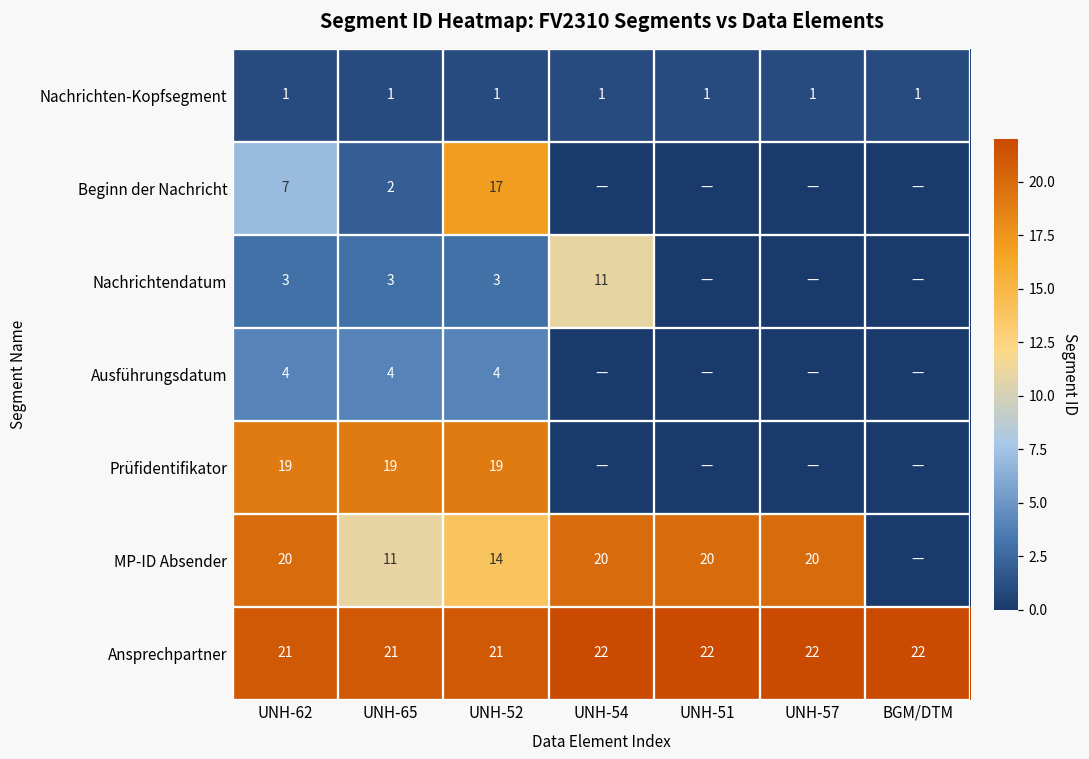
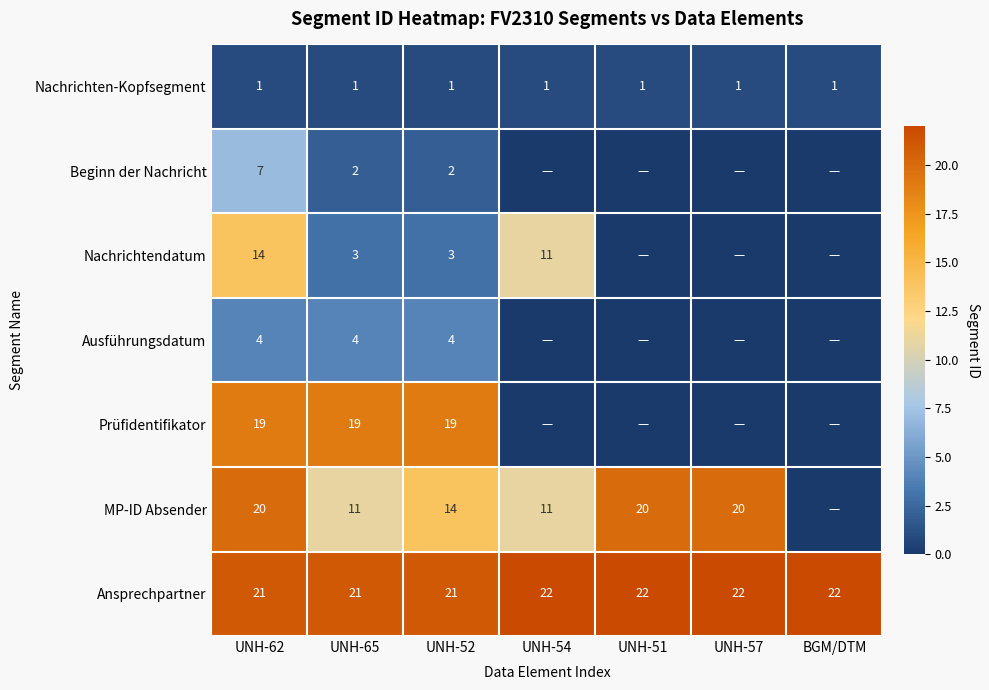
  {
    "Nachrichten-Kopfsegment": {
      "UNH-62": 1,
      "UNH-65": 1,
      "UNH-52": 1,
      "UNH-54": 1,
      "UNH-51": 1,
      "UNH-57": 1,
      "BGM/DTM": 1
    },
    "Beginn der Nachricht": {
      "UNH-62": 7,
      "UNH-65": 2,
-     "UNH-52": 17
+     "UNH-52": 2
    },
    "Nachrichtendatum": {
-     "UNH-62": 3,
+     "UNH-62": 14,
      "UNH-65": 3,
      "UNH-52": 3,
      "UNH-54": 11
    },
    "Ausführungsdatum": {
      "UNH-62": 4,
      "UNH-65": 4,
      "UNH-52": 4
    },
    "Prüfidentifikator": {
      "UNH-62": 19,
      "UNH-65": 19,
      "UNH-52": 19
    },
    "MP-ID Absender": {
      "UNH-62": 20,
      "UNH-65": 11,
      "UNH-52": 14,
-     "UNH-54": 20,
+     "UNH-54": 11,
      "UNH-51": 20,
      "UNH-57": 20
    },
    "Ansprechpartner": {
      "UNH-62": 21,
      "UNH-65": 21,
      "UNH-52": 21,
      "UNH-54": 22,
      "UNH-51": 22,
      "UNH-57": 22,
      "BGM/DTM": 22
    }
  }
